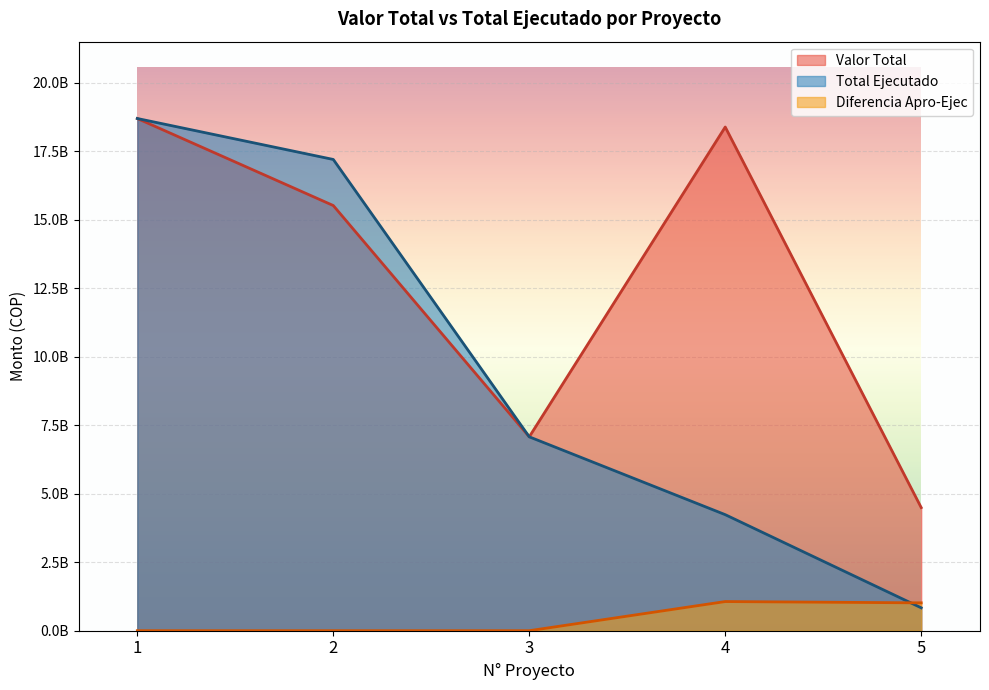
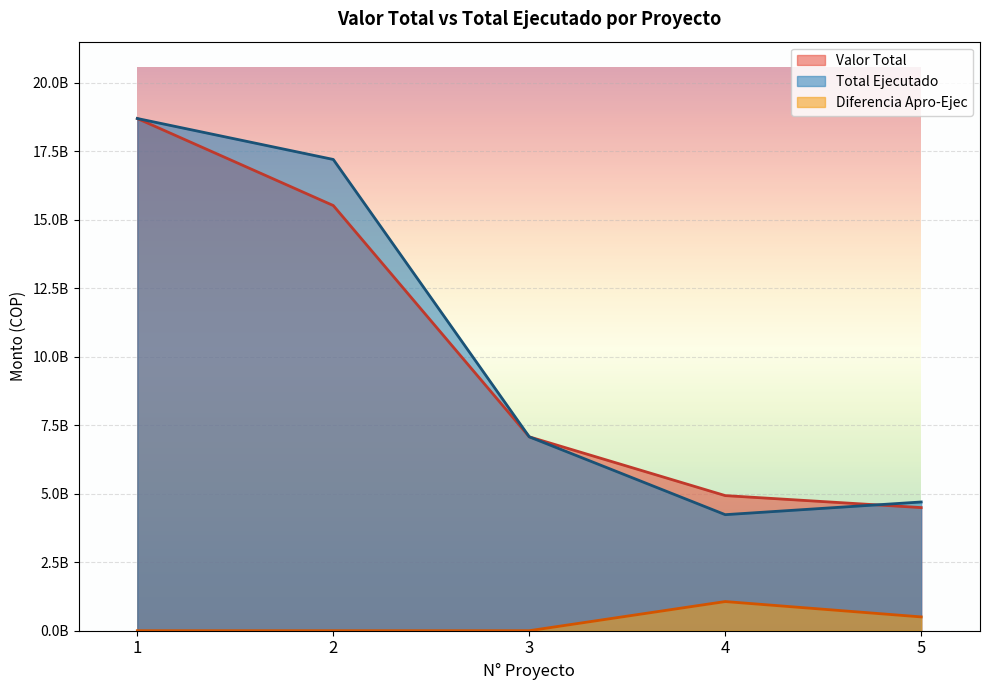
  {
    "Valor Total": {
      "2": 15500000000,
-     "4": 18400000000,
+     "4": 4900000000,
      "5": 4500000000
    },
    "Total Ejecutado": {
      "2": 17200000000,
      "4": 4200000000,
-     "5": 800000000
+     "5": 4700000000
    },
    "Diferencia Apro-Ejec": {
      "1": 0,
      "2": 0,
      "3": 0,
      "4": 1100000000,
-     "5": 1000000000
+     "5": 500000000
    }
  }
